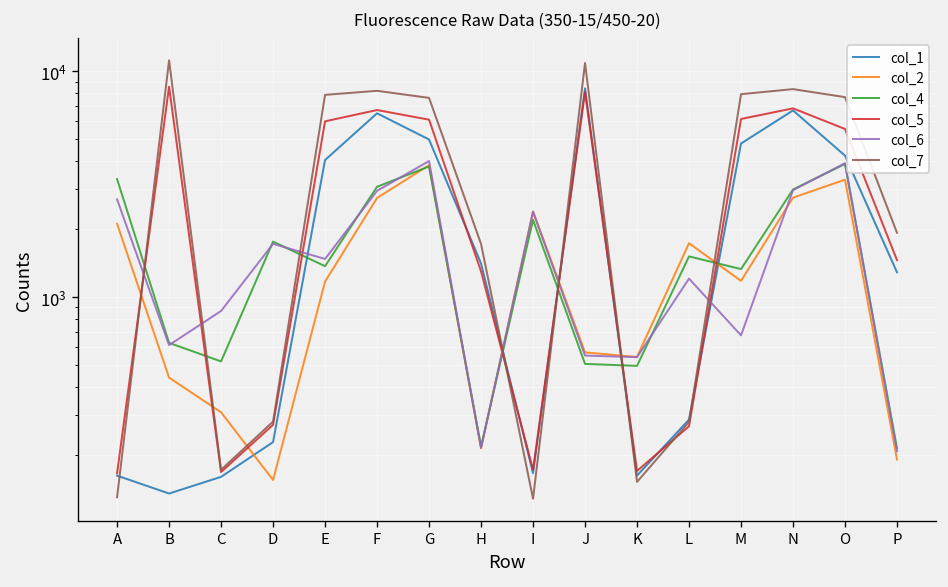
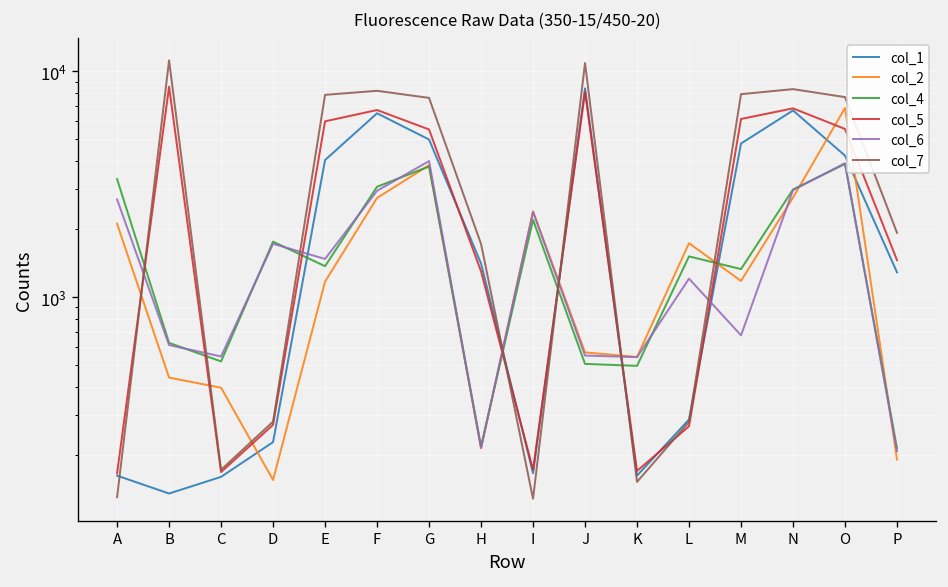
  {
    "col_1": {
      "B": 140,
      "C": 160,
      "D": 230,
      "E": 4000,
      "F": 6500,
      "G": 5000,
      "H": 1400,
      "I": 170,
      "J": 8000,
      "K": 160,
      "M": 4800,
      "O": 4200,
      "P": 1300
    },
    "col_2": {
      "A": 2100,
      "B": 440,
-     "C": 310,
+     "C": 400,
      "D": 160,
      "E": 1200,
      "F": 2700,
      "J": 570,
      "L": 1700,
      "M": 1200,
      "N": 2800,
-     "O": 3300,
+     "O": 6900,
      "P": 190
    },
    "col_4": {
      "A": 3300,
      "C": 520,
      "E": 1400,
      "F": 3100,
      "I": 2200,
      "J": 510,
      "K": 500,
      "L": 1500,
      "M": 1300
    },
    "col_5": {
      "B": 9000,
      "D": 270,
      "E": 6000,
      "F": 6700,
-     "G": 6100,
+     "G": 5500,
      "H": 1300,
      "I": 170,
      "J": 8100,
      "K": 170,
      "L": 270,
      "M": 6100,
      "O": 5500,
      "P": 1500
    },
    "col_6": {
      "A": 2700,
-     "C": 900,
+     "C": 550,
      "E": 1500,
      "F": 3000,
      "G": 4000,
      "J": 550,
      "L": 1200,
      "M": 680
    },
    "col_7": {
      "A": 130,
      "B": 11000,
      "D": 280,
      "E": 7900,
      "F": 8000,
      "G": 7600,
      "H": 1700,
      "I": 130,
      "J": 11000,
      "K": 150,
      "M": 7900,
      "N": 8000,
      "O": 7700,
      "P": 1900
    }
  }
